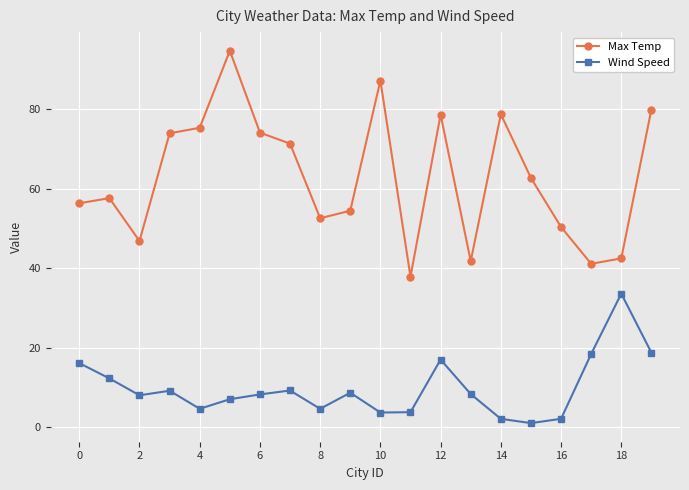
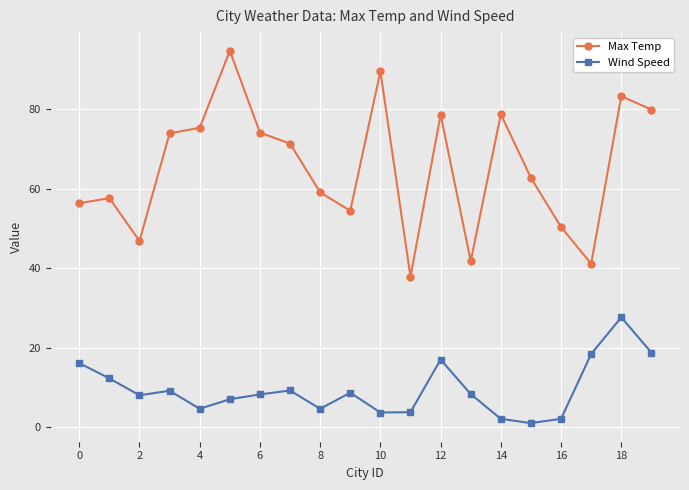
  {
    "Max Temp": {
      "0": 56,
      "2": 47,
      "4": 75,
      "6": 74,
-     "8": 53,
-     "10": 87,
+     "8": 59,
+     "10": 90,
      "12": 79,
      "14": 79,
      "16": 50,
-     "18": 42
+     "18": 83
    },
    "Wind Speed": {
      "0": 16,
      "2": 8,
      "4": 5,
      "6": 8,
      "8": 5,
      "10": 4,
      "12": 17,
      "14": 2,
      "16": 2,
-     "18": 34
+     "18": 28
    }
  }
